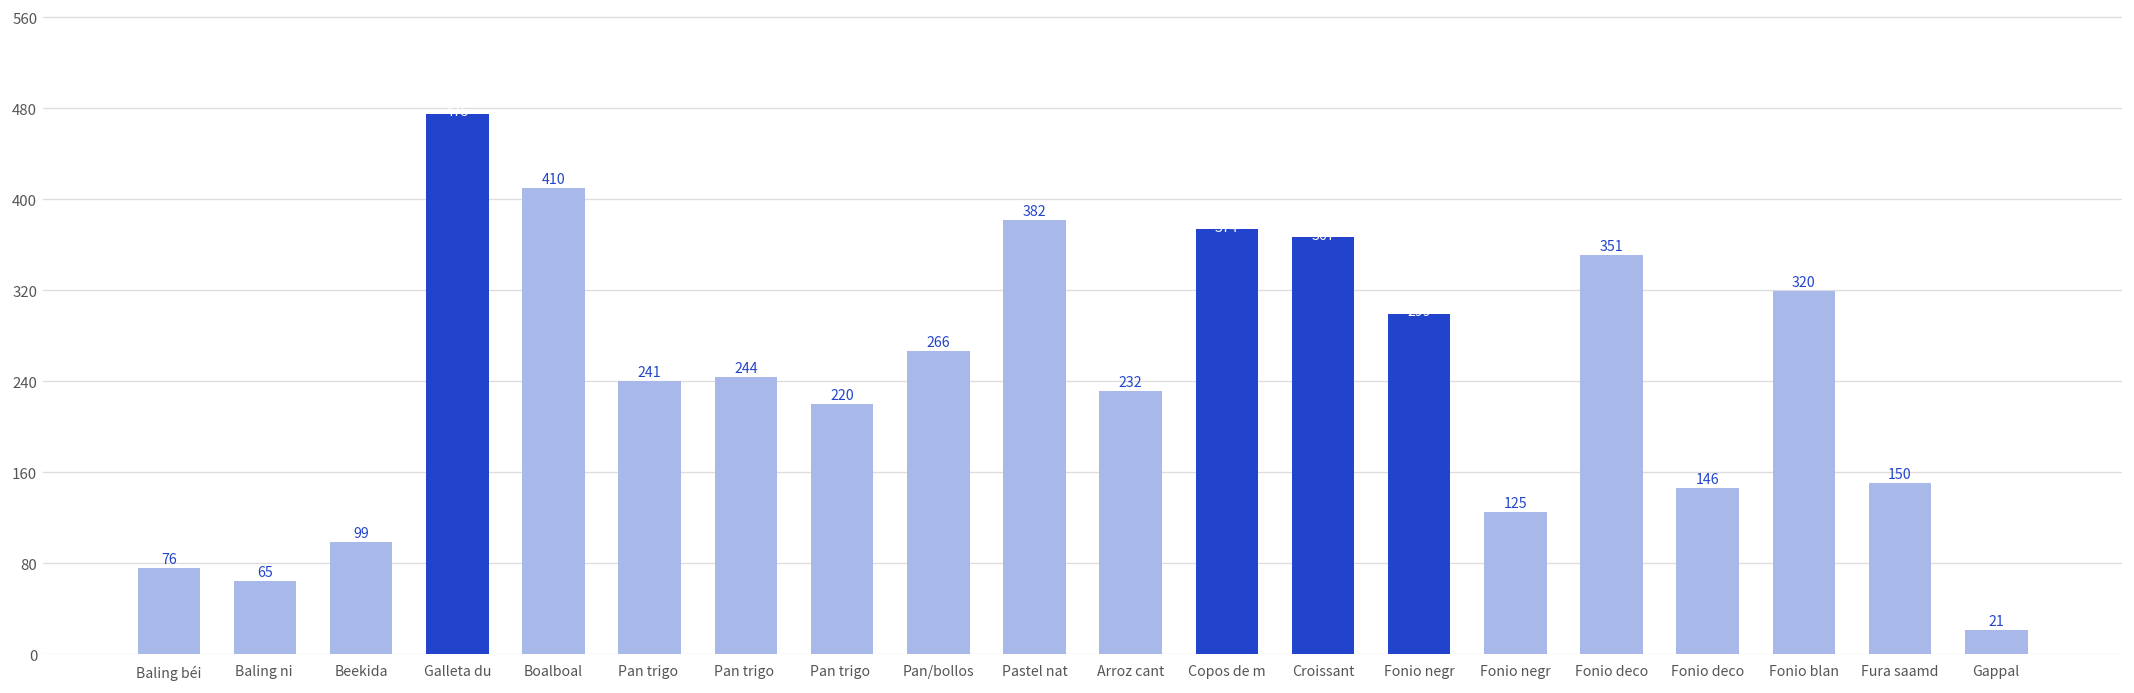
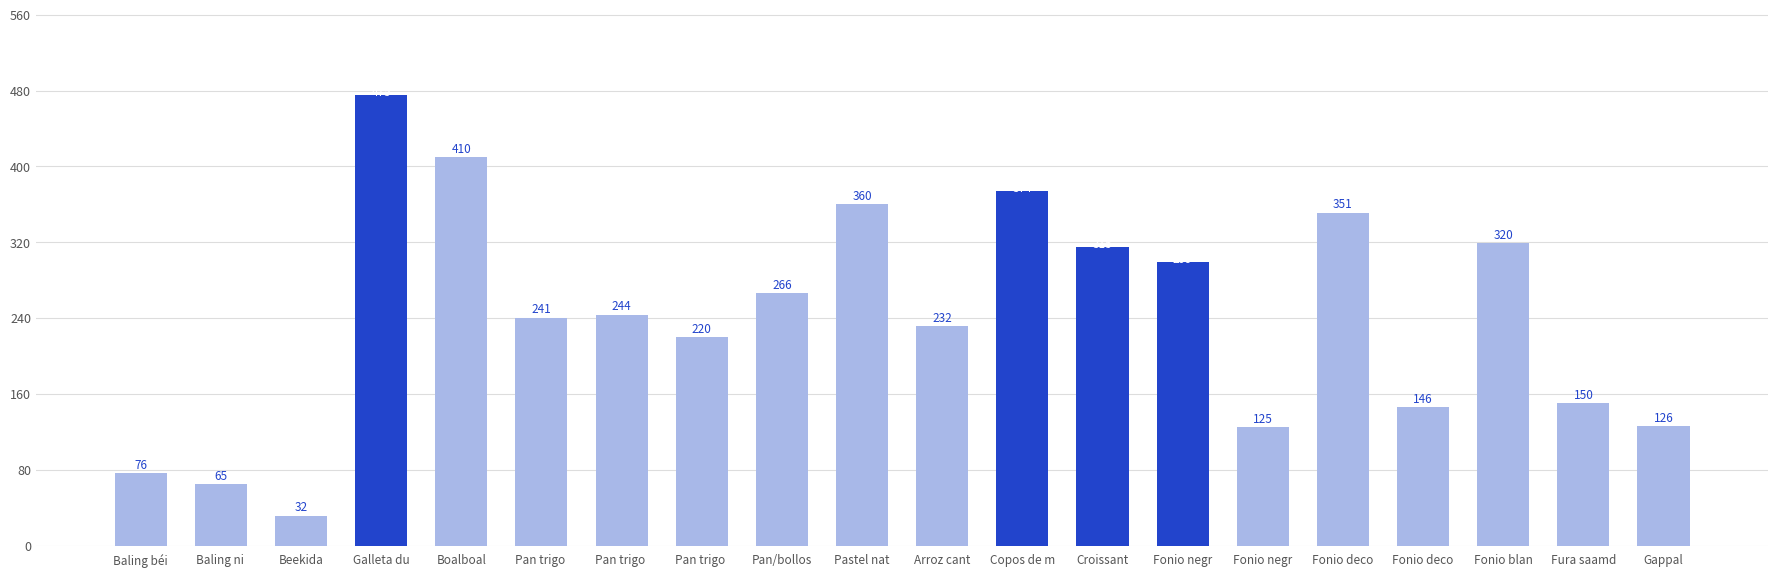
  {
    "Baling béi": 76,
    "Baling ni": 65,
-   "Beekida": 99,
+   "Beekida": 32,
    "Boalboal": 410,
    "Pan/bollos": 266,
-   "Pastel nat": 382,
+   "Pastel nat": 360,
    "Arroz cant": 232,
-   "Croissant": 370,
+   "Croissant": 310,
    "Fonio blan": 320,
    "Fura saamd": 150,
-   "Gappal": 21
+   "Gappal": 126
  }
